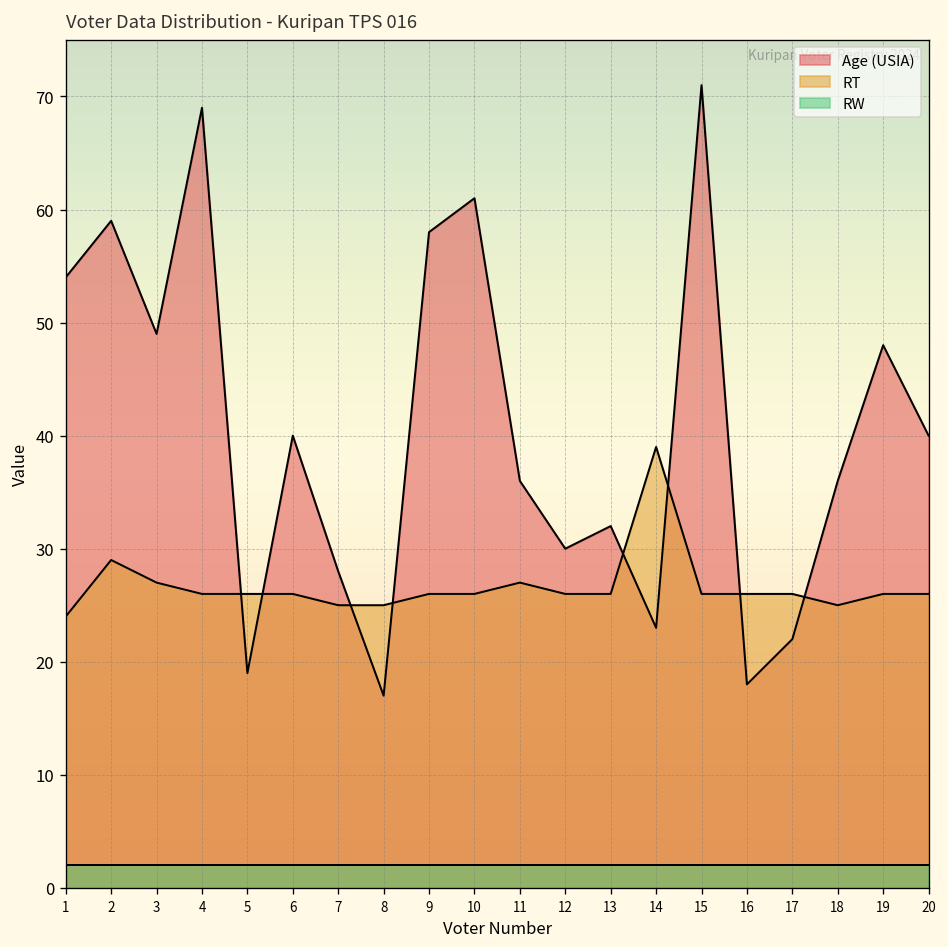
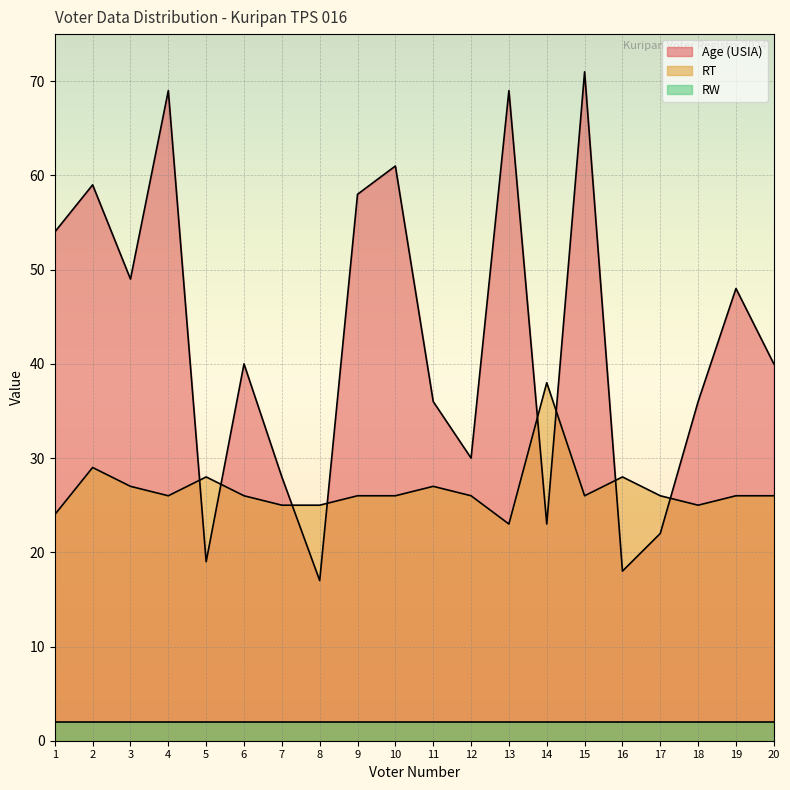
  {
    "Age (USIA)": {
      "1": 54,
      "2": 59,
      "3": 49,
      "4": 69,
      "5": 19,
      "6": 40,
      "7": 28,
      "8": 17,
      "9": 58,
      "10": 61,
      "11": 36,
      "12": 30,
-     "13": 32,
+     "13": 69,
      "14": 23,
      "15": 71,
      "16": 18,
      "17": 22,
      "18": 36,
      "19": 48,
      "20": 40
    },
    "RT": {
      "1": 24,
      "2": 29,
      "3": 27,
      "4": 26,
-     "5": 26,
+     "5": 28,
      "6": 26,
      "7": 25,
      "8": 25,
      "9": 26,
      "10": 26,
      "11": 27,
      "12": 26,
-     "13": 26,
-     "14": 39,
+     "13": 23,
+     "14": 38,
      "15": 26,
-     "16": 26,
+     "16": 28,
      "17": 26,
      "18": 25,
      "19": 26,
      "20": 26
    },
    "RW": {
      "1": 2,
      "2": 2,
      "3": 2,
      "4": 2,
      "5": 2,
      "6": 2,
      "7": 2,
      "8": 2,
      "9": 2,
      "10": 2,
      "11": 2,
      "12": 2,
      "13": 2,
      "14": 2,
      "15": 2,
      "16": 2,
      "17": 2,
      "18": 2,
      "19": 2,
      "20": 2
    }
  }
